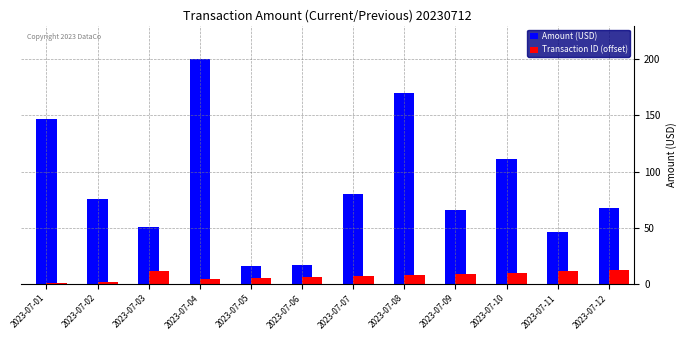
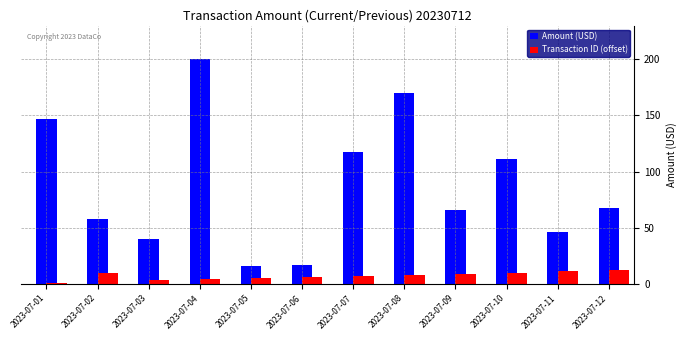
  {
    "Amount (USD)": {
      "2023-07-01": 147,
-     "2023-07-02": 76,
-     "2023-07-03": 50,
+     "2023-07-02": 58,
+     "2023-07-03": 40,
      "2023-07-04": 200,
      "2023-07-05": 16,
      "2023-07-06": 17,
-     "2023-07-07": 80,
+     "2023-07-07": 117,
      "2023-07-08": 170,
      "2023-07-09": 65,
      "2023-07-10": 111,
      "2023-07-11": 46,
      "2023-07-12": 68
    },
    "Transaction ID (offset)": {
-     "2023-07-02": 2,
-     "2023-07-03": 11,
+     "2023-07-02": 10,
+     "2023-07-03": 3,
      "2023-07-04": 4,
      "2023-07-05": 5,
      "2023-07-06": 6,
      "2023-07-07": 7,
      "2023-07-08": 8,
      "2023-07-09": 9,
      "2023-07-10": 10,
      "2023-07-11": 11,
      "2023-07-12": 12
    }
  }
